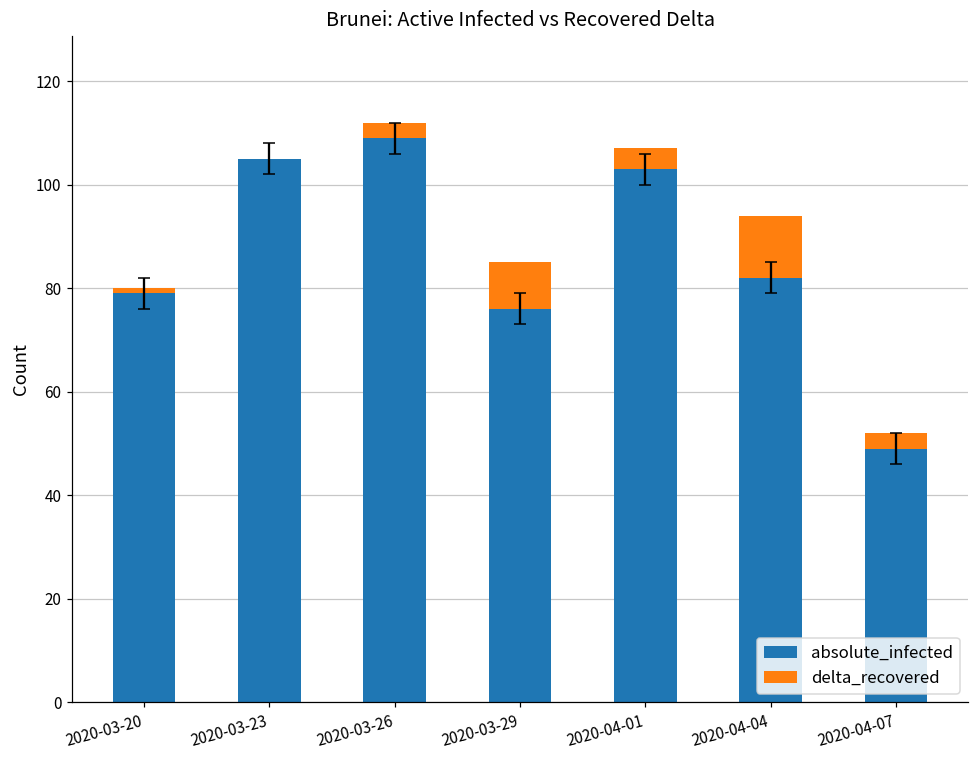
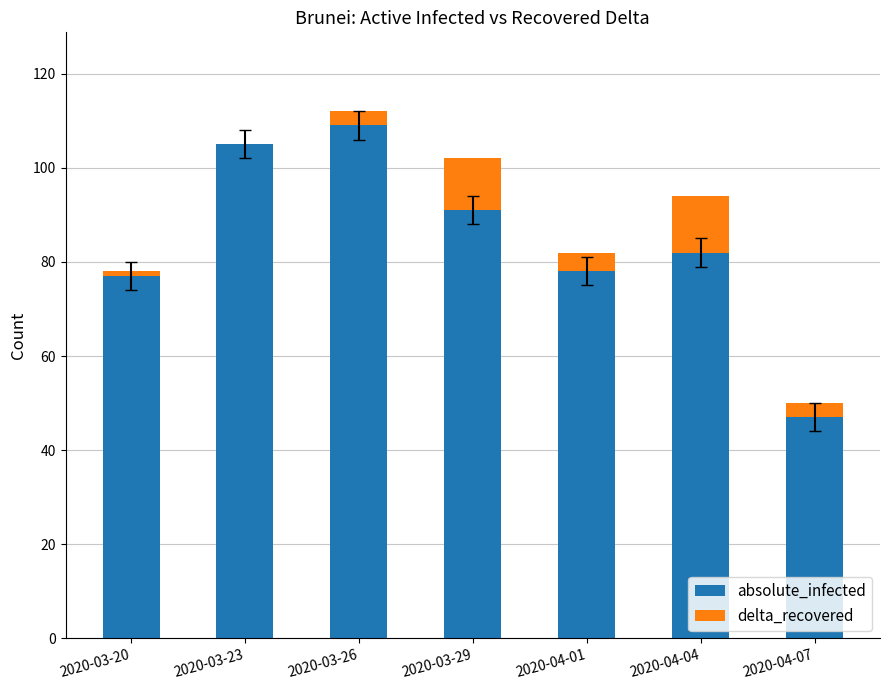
  {
    "absolute_infected": {
-     "2020-03-20": 79,
+     "2020-03-20": 77,
      "2020-03-23": 105,
      "2020-03-26": 109,
-     "2020-03-29": 76,
-     "2020-04-01": 103,
+     "2020-03-29": 91,
+     "2020-04-01": 78,
      "2020-04-04": 82,
-     "2020-04-07": 49
+     "2020-04-07": 47
    },
    "delta_recovered": {
      "2020-03-20": 1,
      "2020-03-23": 0,
      "2020-03-26": 3,
-     "2020-03-29": 9,
+     "2020-03-29": 11,
      "2020-04-01": 4,
      "2020-04-04": 12,
      "2020-04-07": 3
    }
  }
